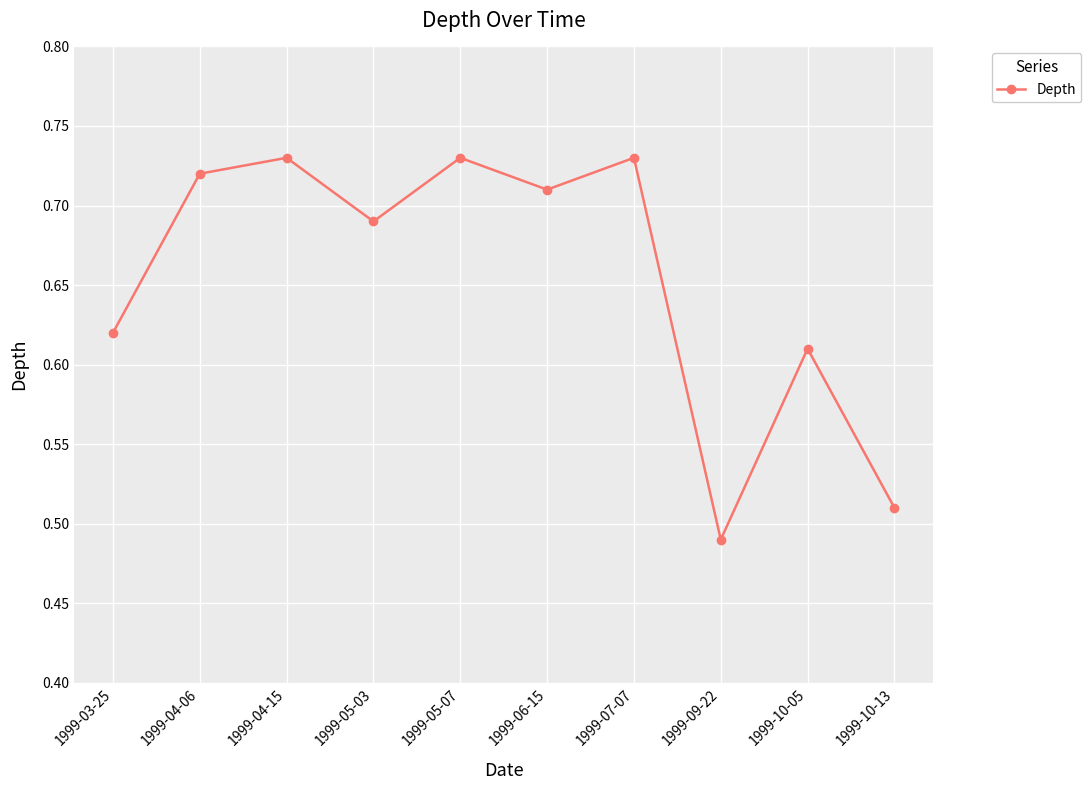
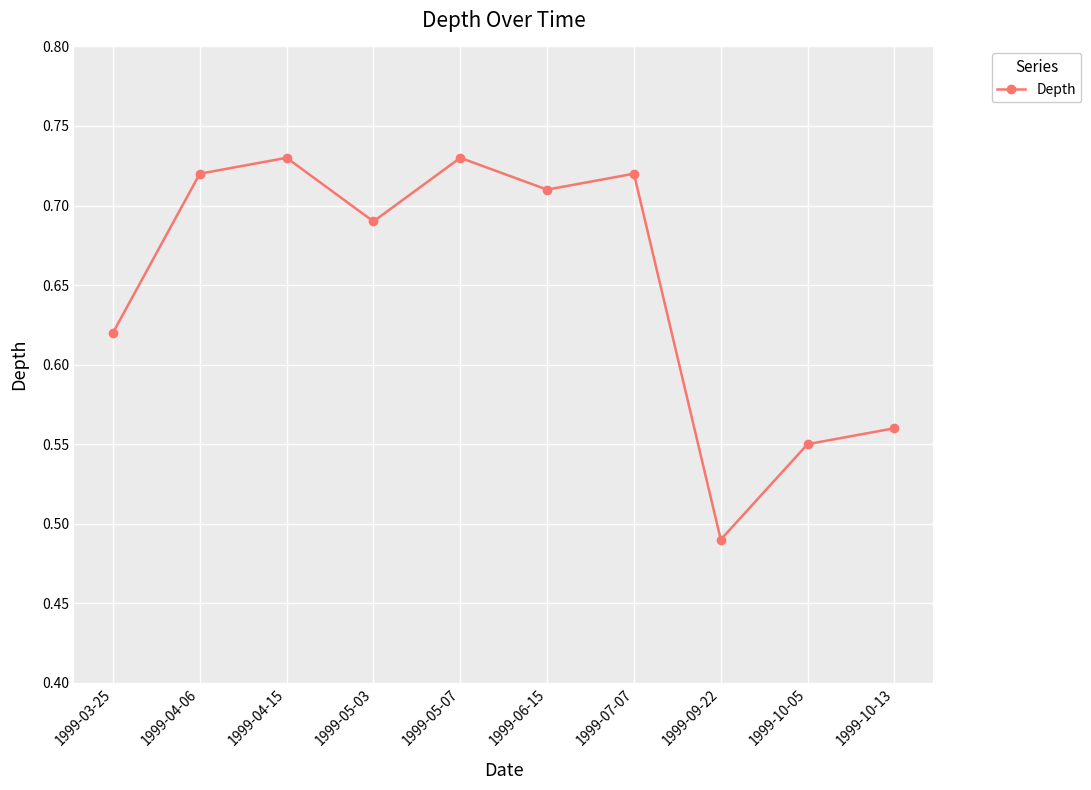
  {
    "1999-03-25": 0.62,
    "1999-04-06": 0.72,
    "1999-04-15": 0.73,
    "1999-05-03": 0.69,
    "1999-05-07": 0.73,
    "1999-06-15": 0.71,
-   "1999-07-07": 0.73,
+   "1999-07-07": 0.72,
    "1999-09-22": 0.49,
-   "1999-10-05": 0.61,
-   "1999-10-13": 0.51
+   "1999-10-05": 0.55,
+   "1999-10-13": 0.56
  }
